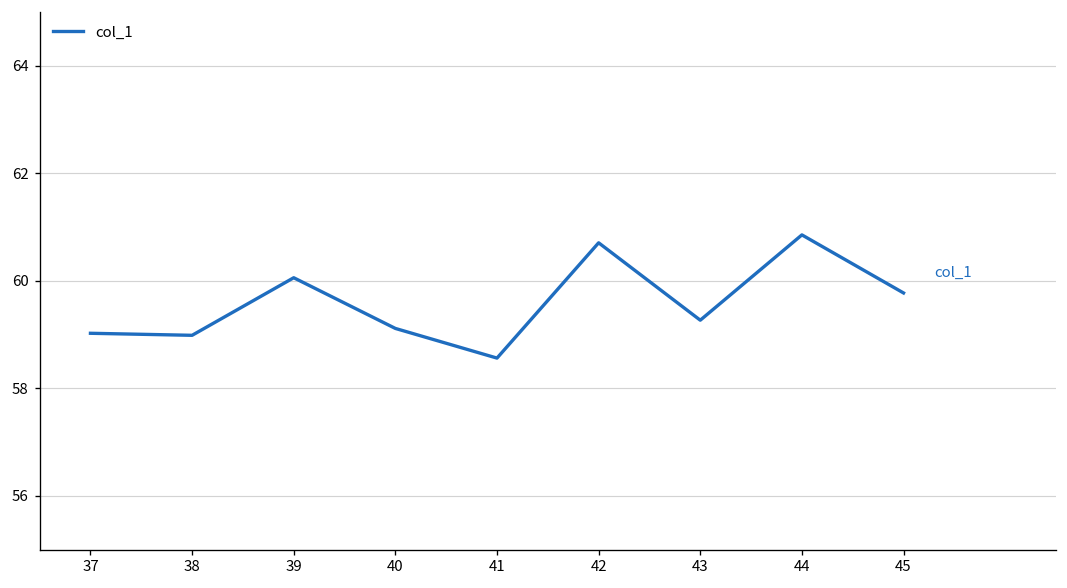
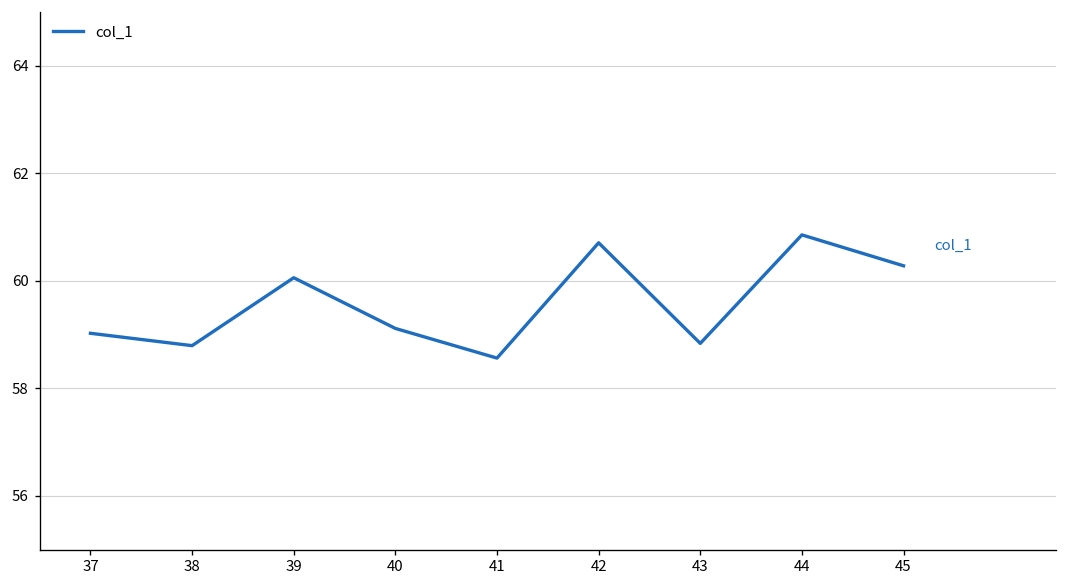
  {
    "37": 59.0,
-   "38": 59.0,
+   "38": 58.8,
    "39": 60.1,
    "40": 59.1,
    "41": 58.6,
    "42": 60.7,
-   "43": 59.3,
+   "43": 58.8,
    "44": 60.9,
-   "45": 59.8
+   "45": 60.3
  }
